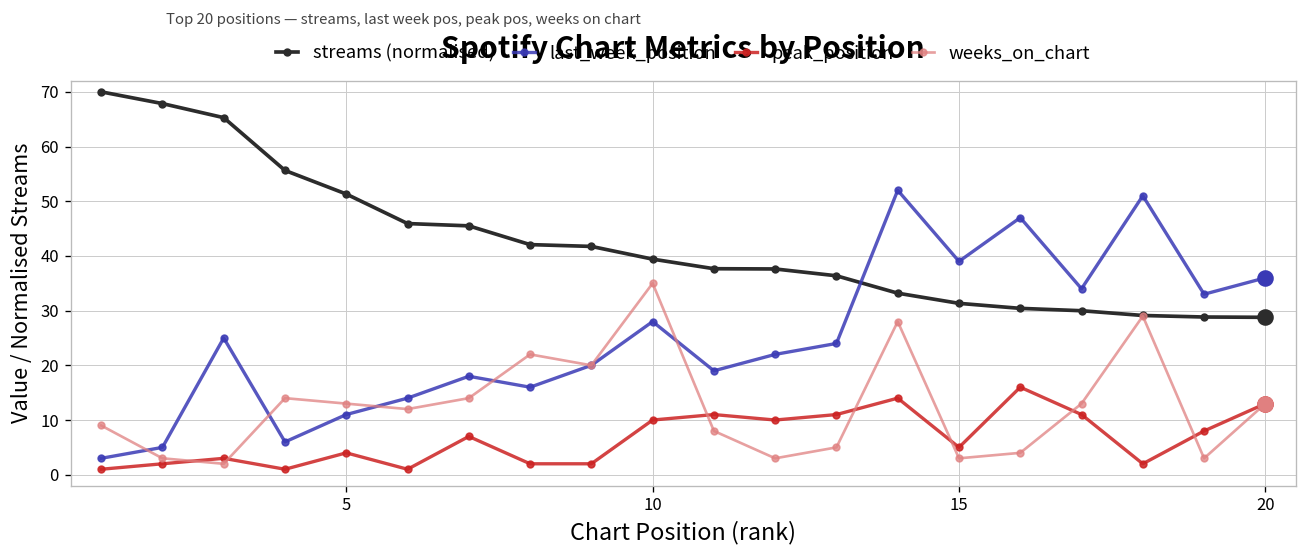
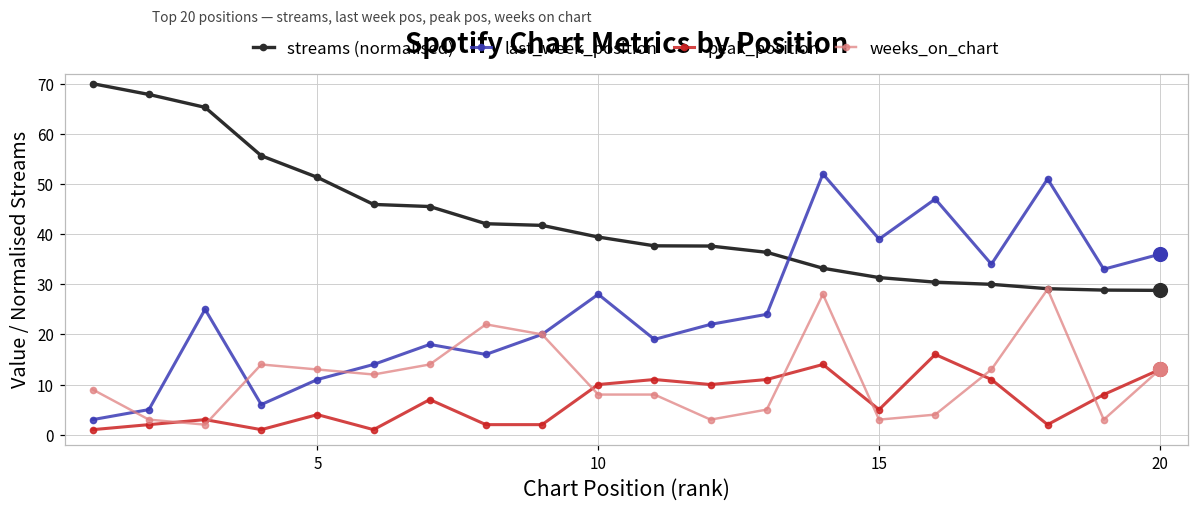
  {
    "weeks_on_chart": {
      "5": 13,
-     "10": 35,
+     "10": 8,
      "15": 3
    }
  }
